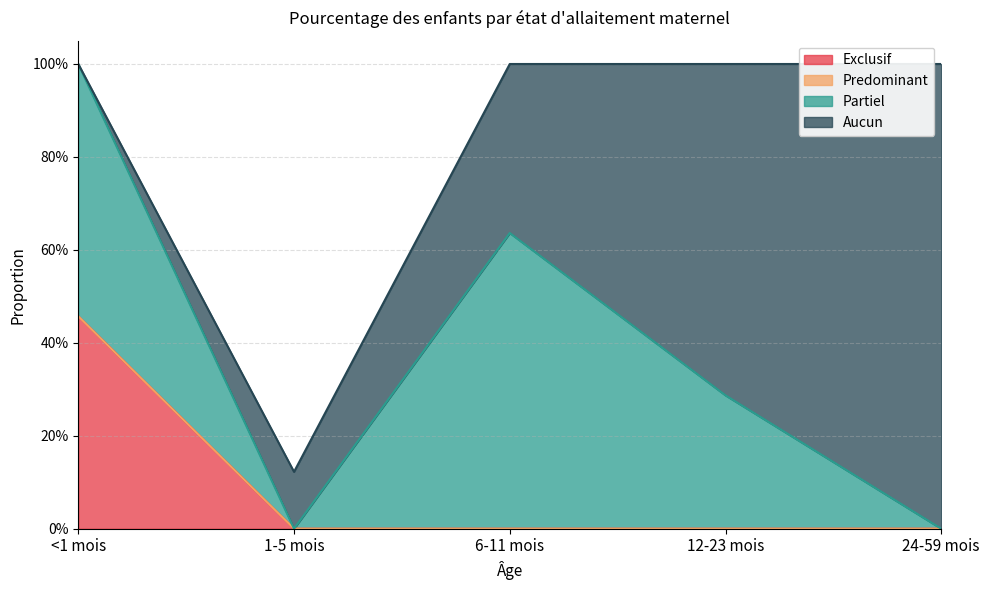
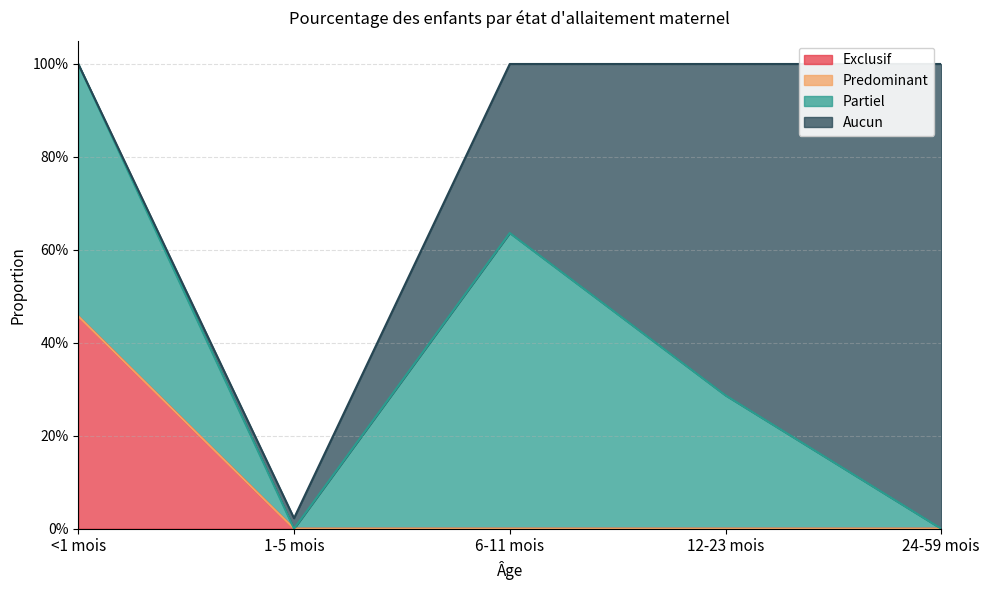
  {
    "Predominant": {
      "<1 mois": "46%",
      "6-11 mois": "0%",
      "12-23 mois": "0%"
    },
    "Partiel": {
      "6-11 mois": "64%",
      "12-23 mois": "29%"
    },
    "Aucun": {
-     "1-5 mois": "12%",
+     "1-5 mois": "2%",
      "6-11 mois": "100%",
      "12-23 mois": "100%",
      "24-59 mois": "100%"
    }
  }
